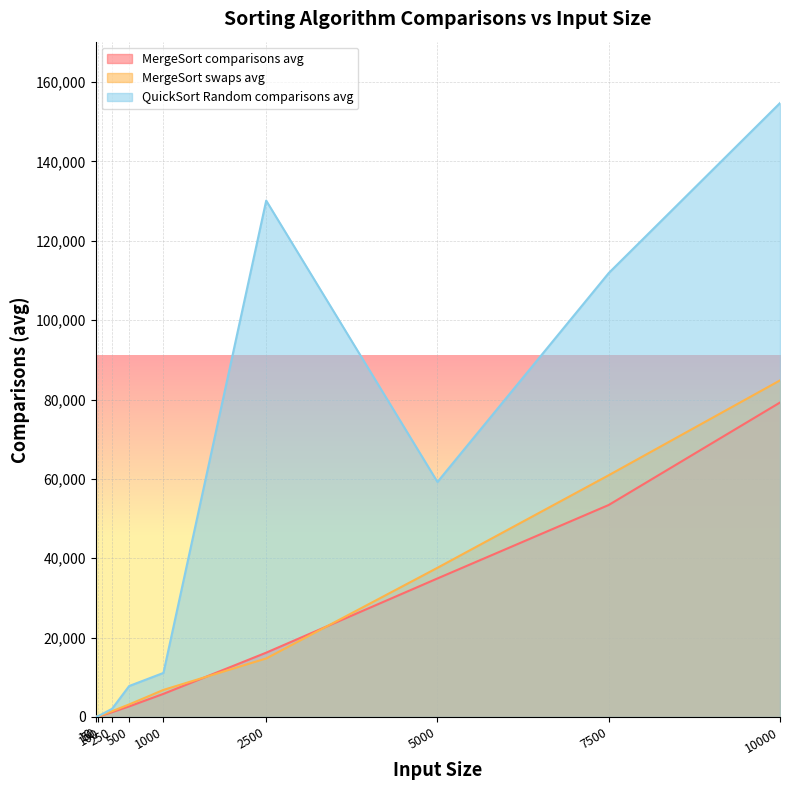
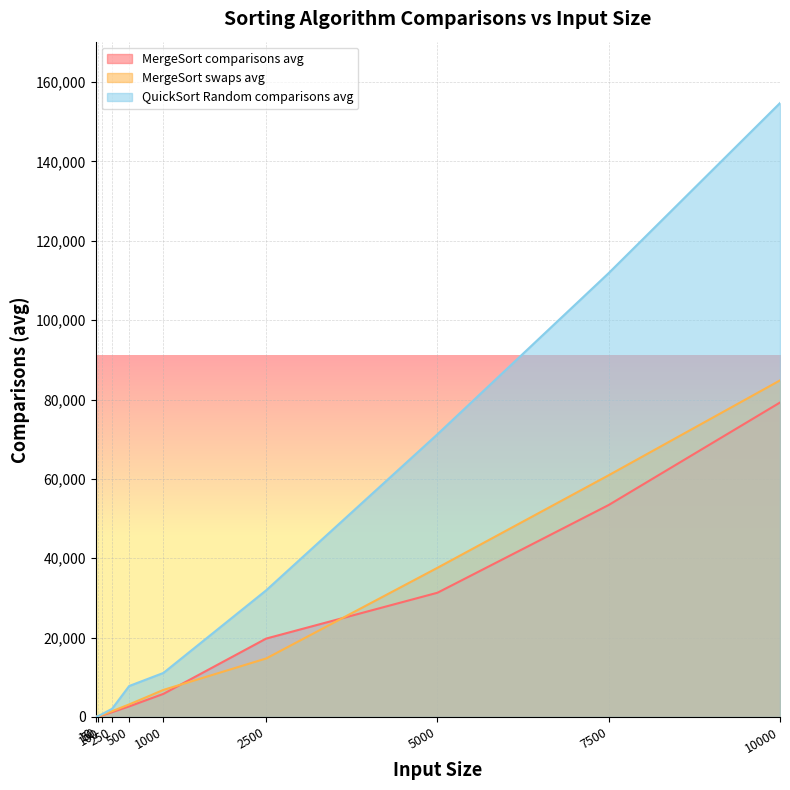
  {
    "MergeSort comparisons avg": {
      "1000": "6,000",
-     "2500": "16,000",
-     "5000": "35,000",
+     "2500": "20,000",
+     "5000": "31,000",
      "7500": "53,000",
      "10000": "79,000"
    },
    "MergeSort swaps avg": {
      "1000": "7,000",
      "2500": "15,000",
      "5000": "38,000",
      "7500": "61,000",
      "10000": "85,000"
    },
    "QuickSort Random comparisons avg": {
      "500": "8,000",
      "1000": "11,000",
-     "2500": "130,000",
-     "5000": "59,000",
+     "2500": "32,000",
+     "5000": "71,000",
      "7500": "112,000",
      "10000": "155,000"
    }
  }
